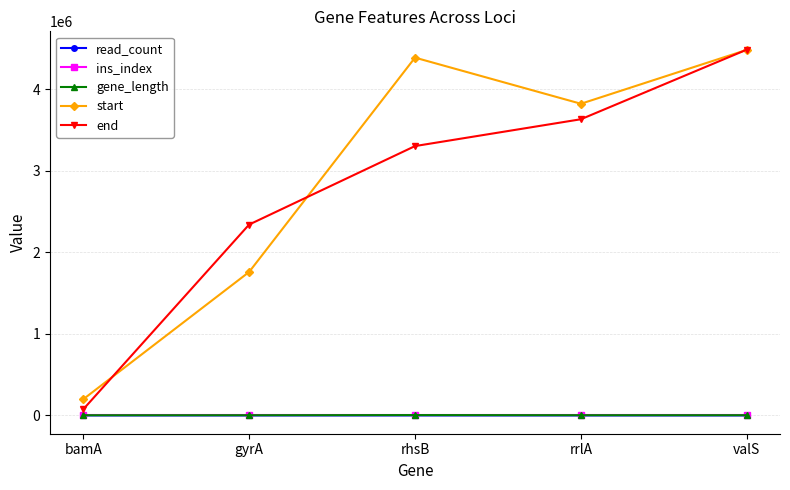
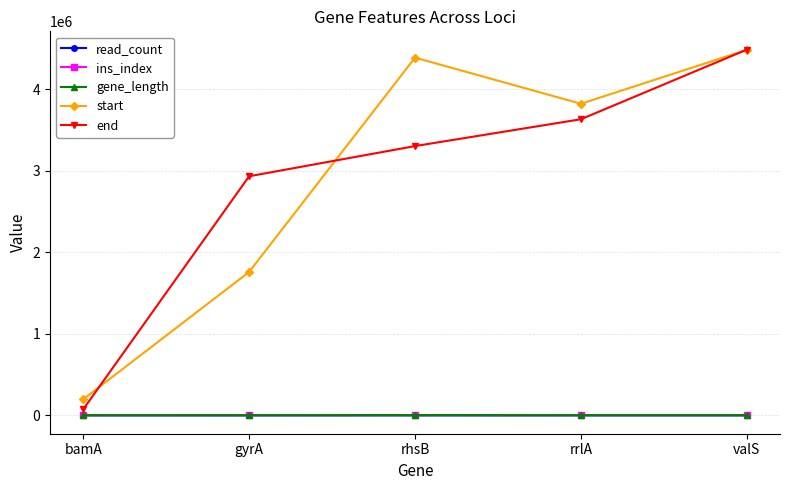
  {
    "gene_length": {
      "bamA": 0,
      "gyrA": 0,
      "rhsB": 0,
      "rrlA": 0,
      "valS": 0
    },
    "start": {
      "bamA": 200000,
      "gyrA": 1800000,
      "rhsB": 4400000,
      "rrlA": 3800000
    },
    "end": {
      "bamA": 100000,
-     "gyrA": 2300000,
+     "gyrA": 2900000,
      "rhsB": 3300000,
      "rrlA": 3600000
    }
  }
